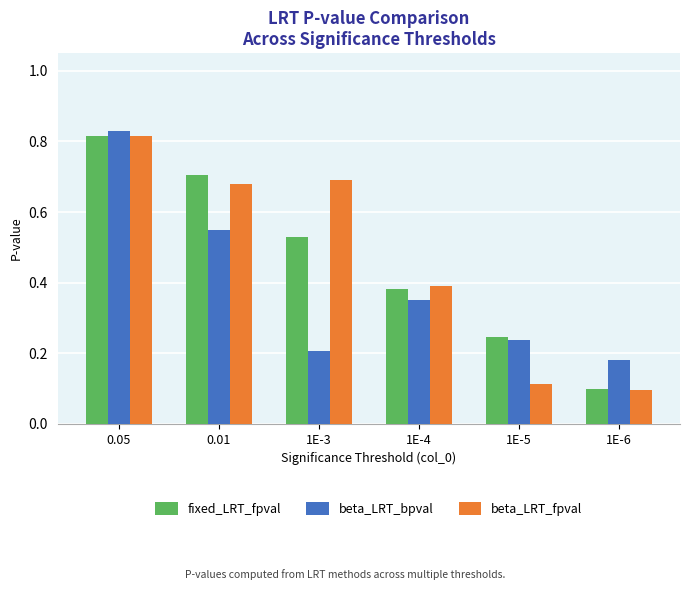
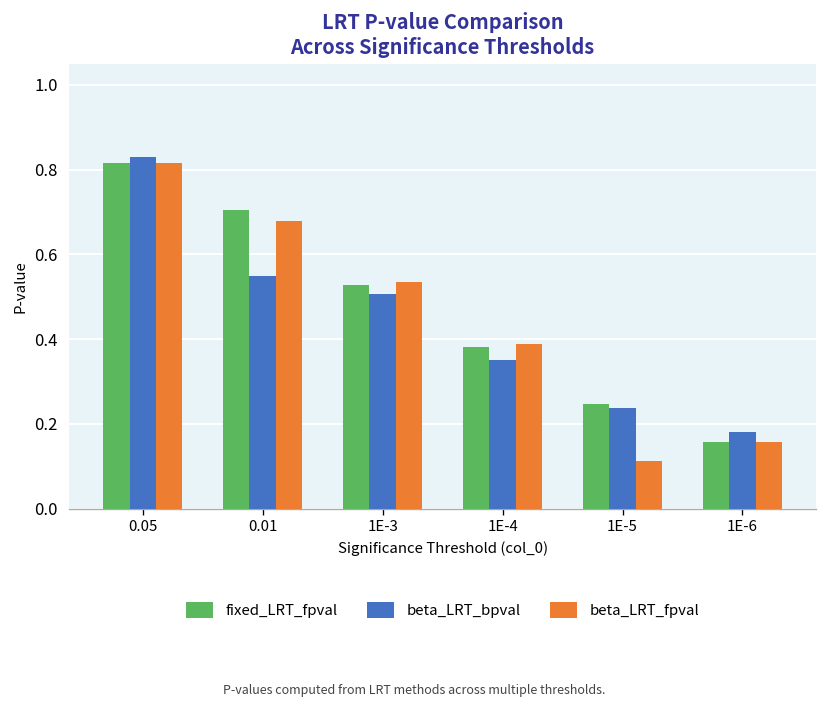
  {
    "fixed_LRT_fpval": {
      "0.05": 0.82,
      "0.01": 0.71,
      "1E-3": 0.53,
      "1E-4": 0.38,
      "1E-5": 0.25,
-     "1E-6": 0.10
+     "1E-6": 0.16
    },
    "beta_LRT_bpval": {
      "0.05": 0.83,
      "0.01": 0.55,
-     "1E-3": 0.21,
+     "1E-3": 0.51,
      "1E-4": 0.35,
      "1E-5": 0.24,
      "1E-6": 0.18
    },
    "beta_LRT_fpval": {
      "0.05": 0.82,
      "0.01": 0.68,
-     "1E-3": 0.69,
+     "1E-3": 0.54,
      "1E-4": 0.39,
      "1E-5": 0.11,
-     "1E-6": 0.10
+     "1E-6": 0.16
    }
  }
